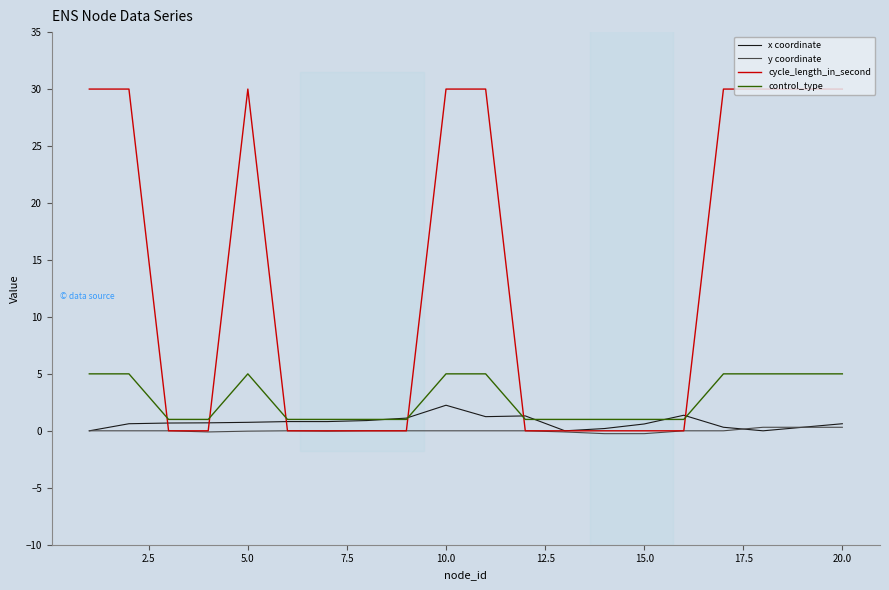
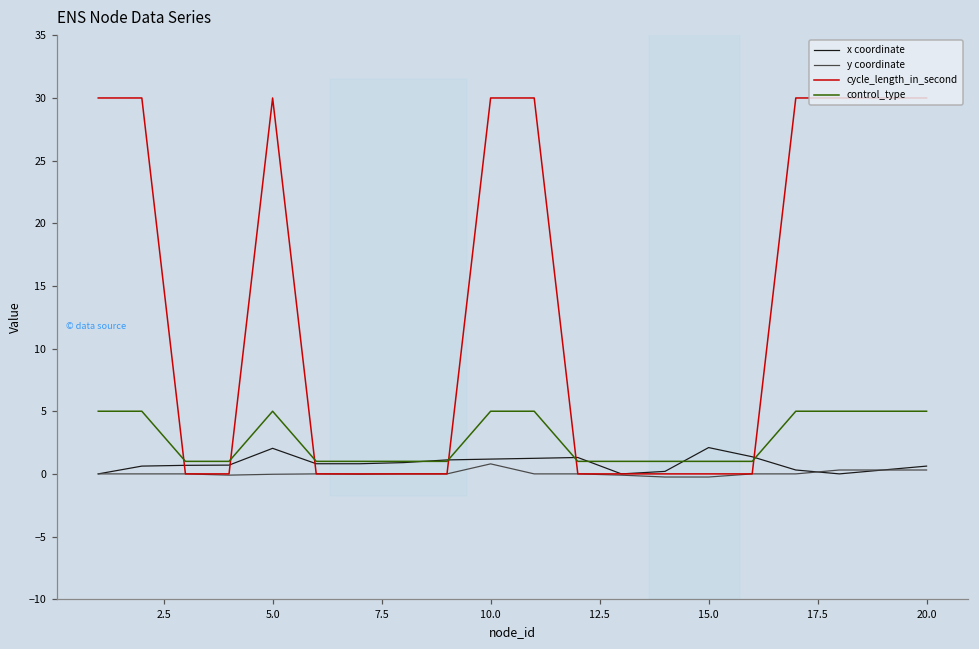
  {
    "x coordinate": {
-     "5.0": 0.7,
-     "10.0": 2.2,
-     "15.0": 0.6,
+     "5.0": 2.0,
+     "10.0": 1.2,
+     "15.0": 2.1,
      "20.0": 0.6
    },
    "y coordinate": {
      "5.0": 0.0,
-     "10.0": 0.0,
+     "10.0": 0.8,
      "15.0": -0.3,
      "20.0": 0.3
    },
    "cycle_length_in_second": {
      "5.0": 30.0,
      "10.0": 30.0,
      "15.0": 0.0
    },
    "control_type": {
      "5.0": 5.0,
      "10.0": 5.0,
      "15.0": 1.0,
      "20.0": 5.0
    }
  }
